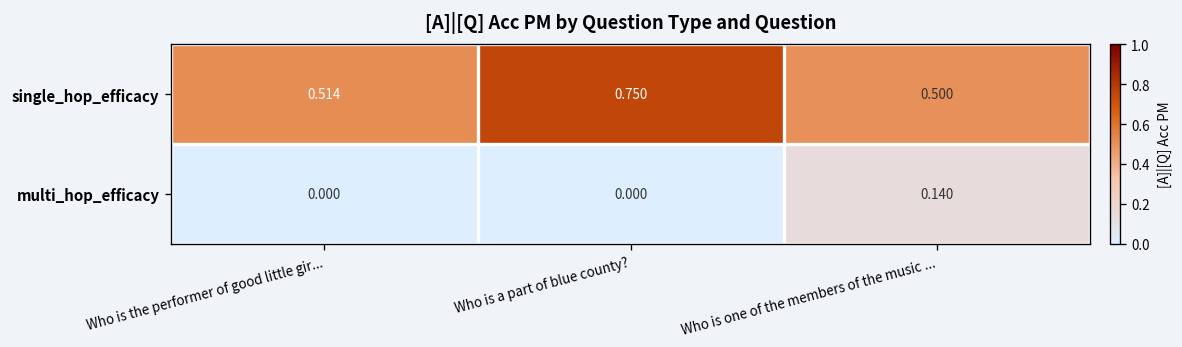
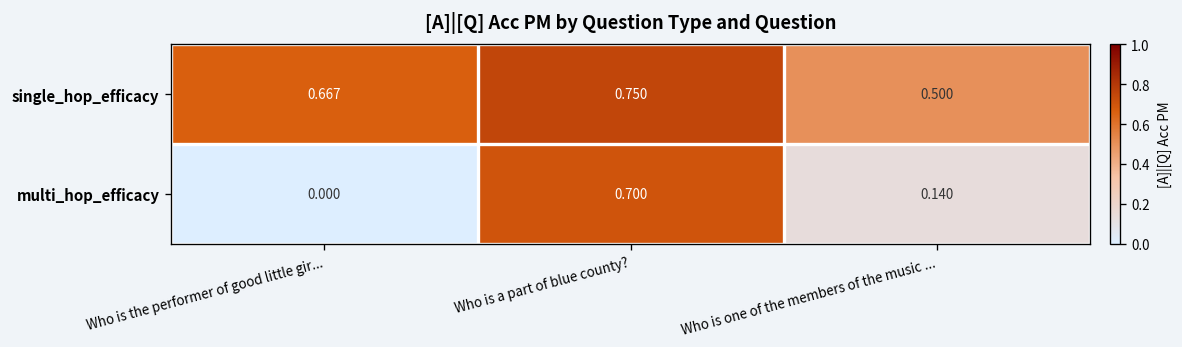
  {
    "single_hop_efficacy": {
-     "Who is the performer of good little gir...": 0.514,
+     "Who is the performer of good little gir...": 0.667,
      "Who is a part of blue county?": 0.750,
      "Who is one of the members of the music ...": 0.500
    },
    "multi_hop_efficacy": {
      "Who is the performer of good little gir...": 0.000,
-     "Who is a part of blue county?": 0.000,
+     "Who is a part of blue county?": 0.700,
      "Who is one of the members of the music ...": 0.140
    }
  }
